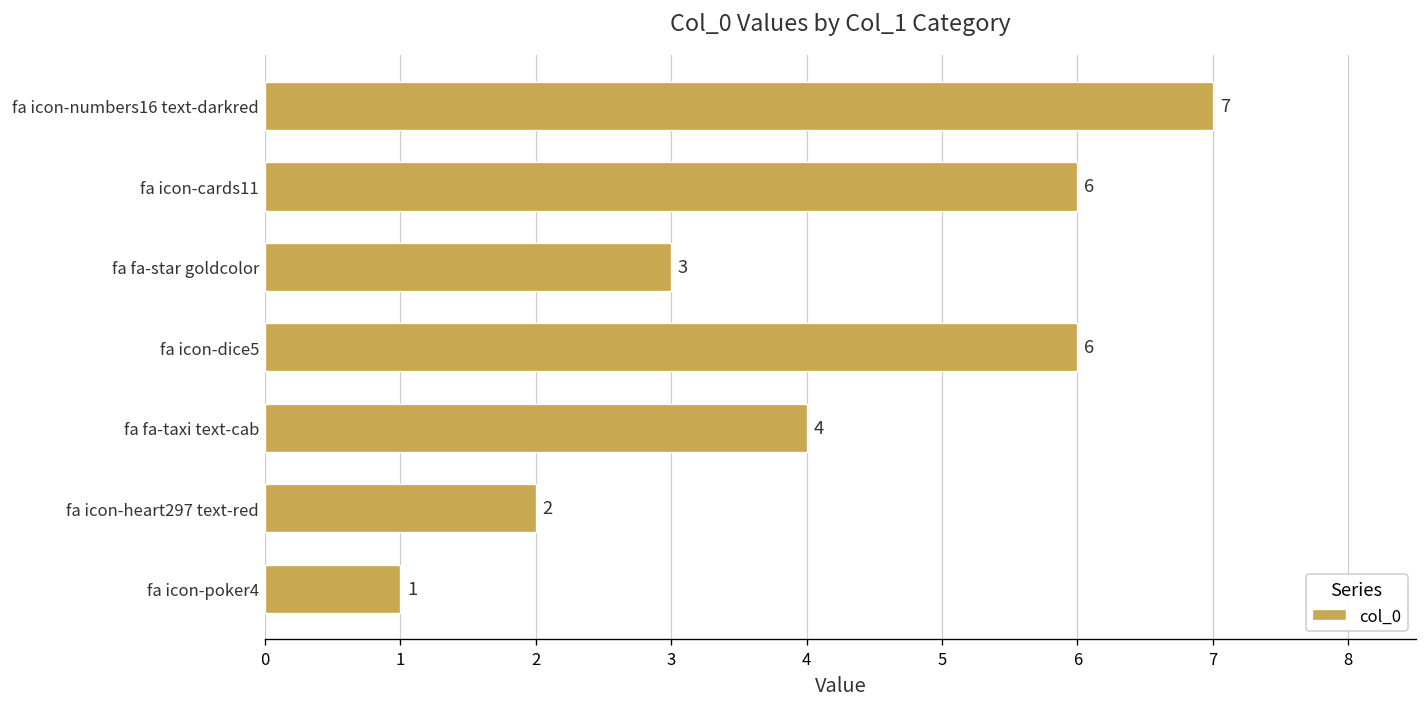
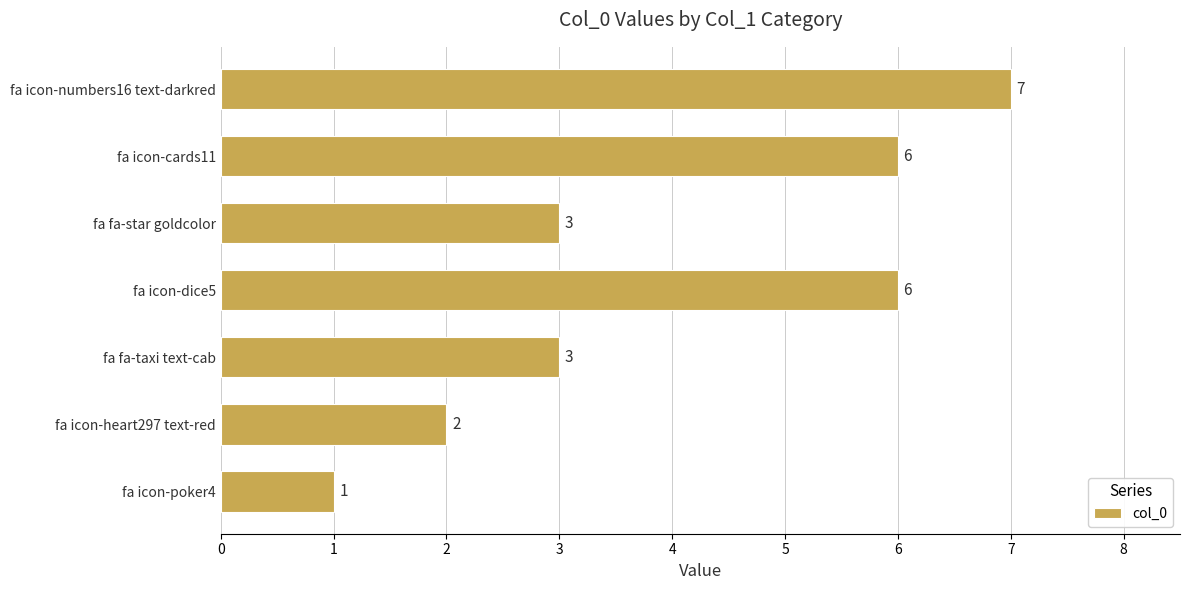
  {
    "fa icon-numbers16 text-darkred": 7,
    "fa icon-cards11": 6,
    "fa fa-star goldcolor": 3,
    "fa icon-dice5": 6,
-   "fa fa-taxi text-cab": 4,
+   "fa fa-taxi text-cab": 3,
    "fa icon-heart297 text-red": 2,
    "fa icon-poker4": 1
  }
